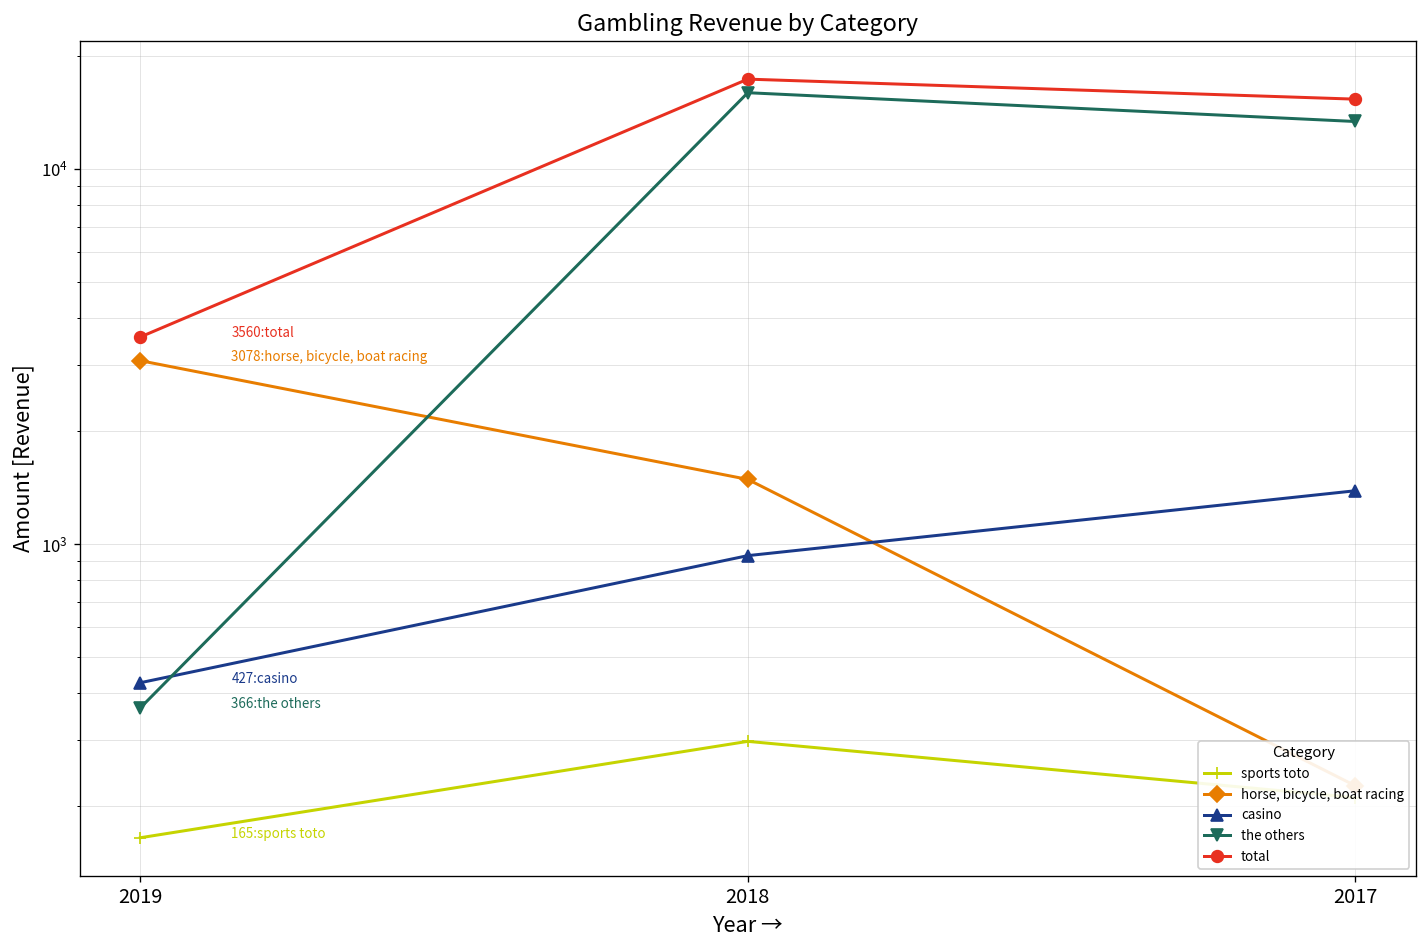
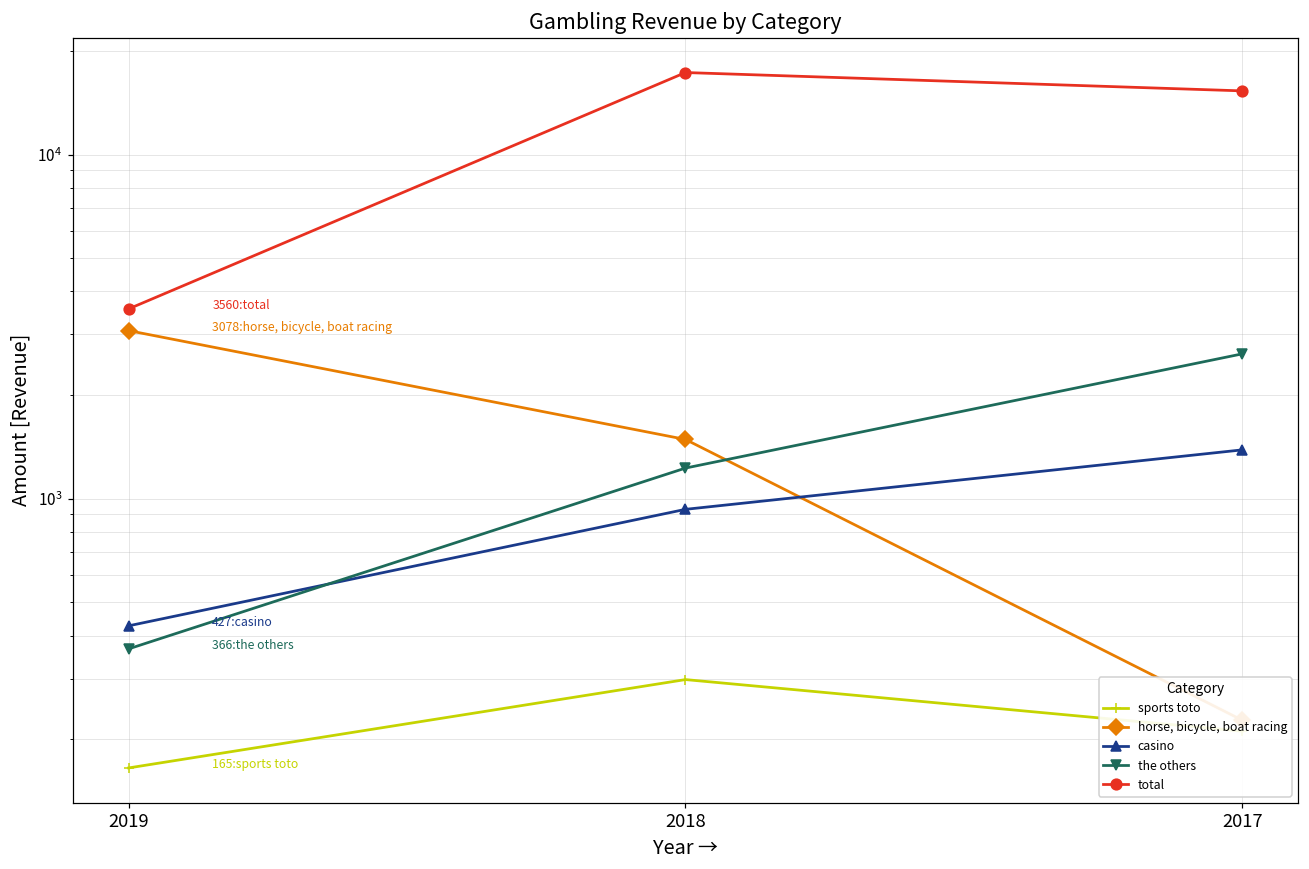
  {
    "sports toto": {
      "2019": 170,
      "2018": 300
    },
    "horse, bicycle, boat racing": {
      "2019": 3100,
      "2018": 1500
    },
    "casino": {
      "2019": 430,
      "2018": 930,
      "2017": 1400
    },
    "the others": {
      "2019": 370,
-     "2018": 16000,
-     "2017": 13300
+     "2018": 1230,
+     "2017": 2600
    },
    "total": {
      "2019": 3600,
      "2018": 17000,
      "2017": 15000
    }
  }
